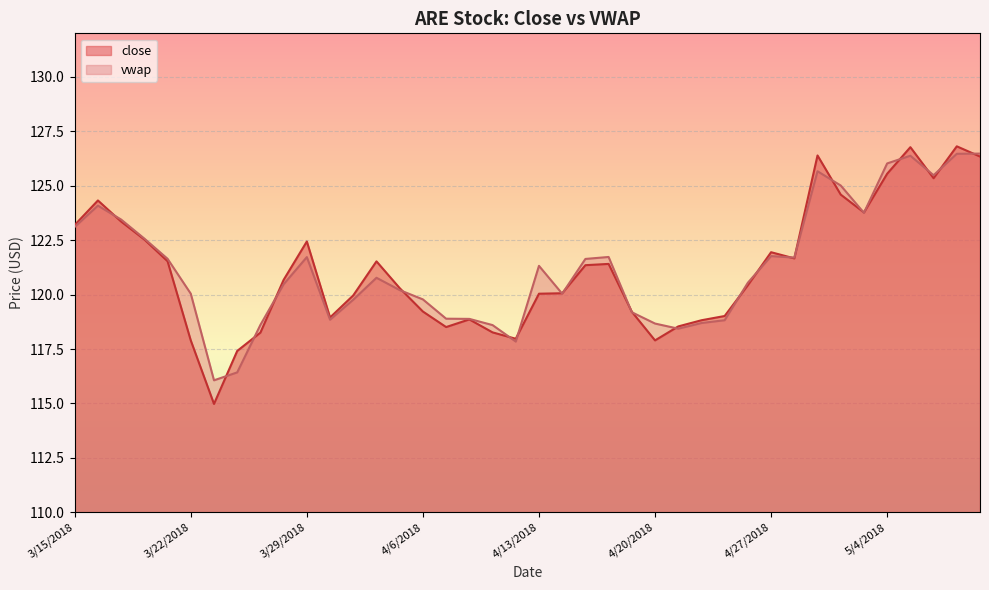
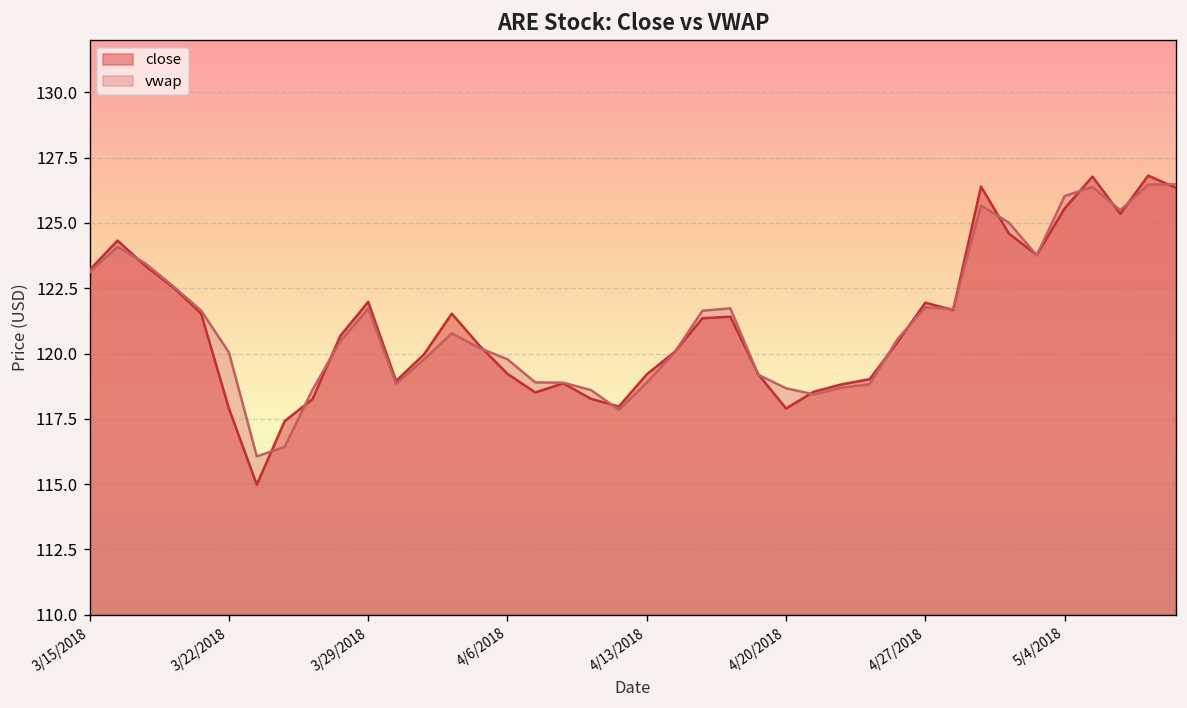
  {
    "close": {
      "3/22/2018": 117.9,
-     "3/29/2018": 122.4,
+     "3/29/2018": 122.0,
      "4/6/2018": 119.2,
-     "4/13/2018": 120.0,
+     "4/13/2018": 119.2,
      "4/20/2018": 117.9,
      "4/27/2018": 121.9,
      "5/4/2018": 125.6
    },
    "vwap": {
      "3/22/2018": 120.0,
      "3/29/2018": 121.7,
      "4/6/2018": 119.8,
-     "4/13/2018": 121.3,
+     "4/13/2018": 118.9,
      "4/20/2018": 118.7,
      "4/27/2018": 121.8,
      "5/4/2018": 126.0
    }
  }
